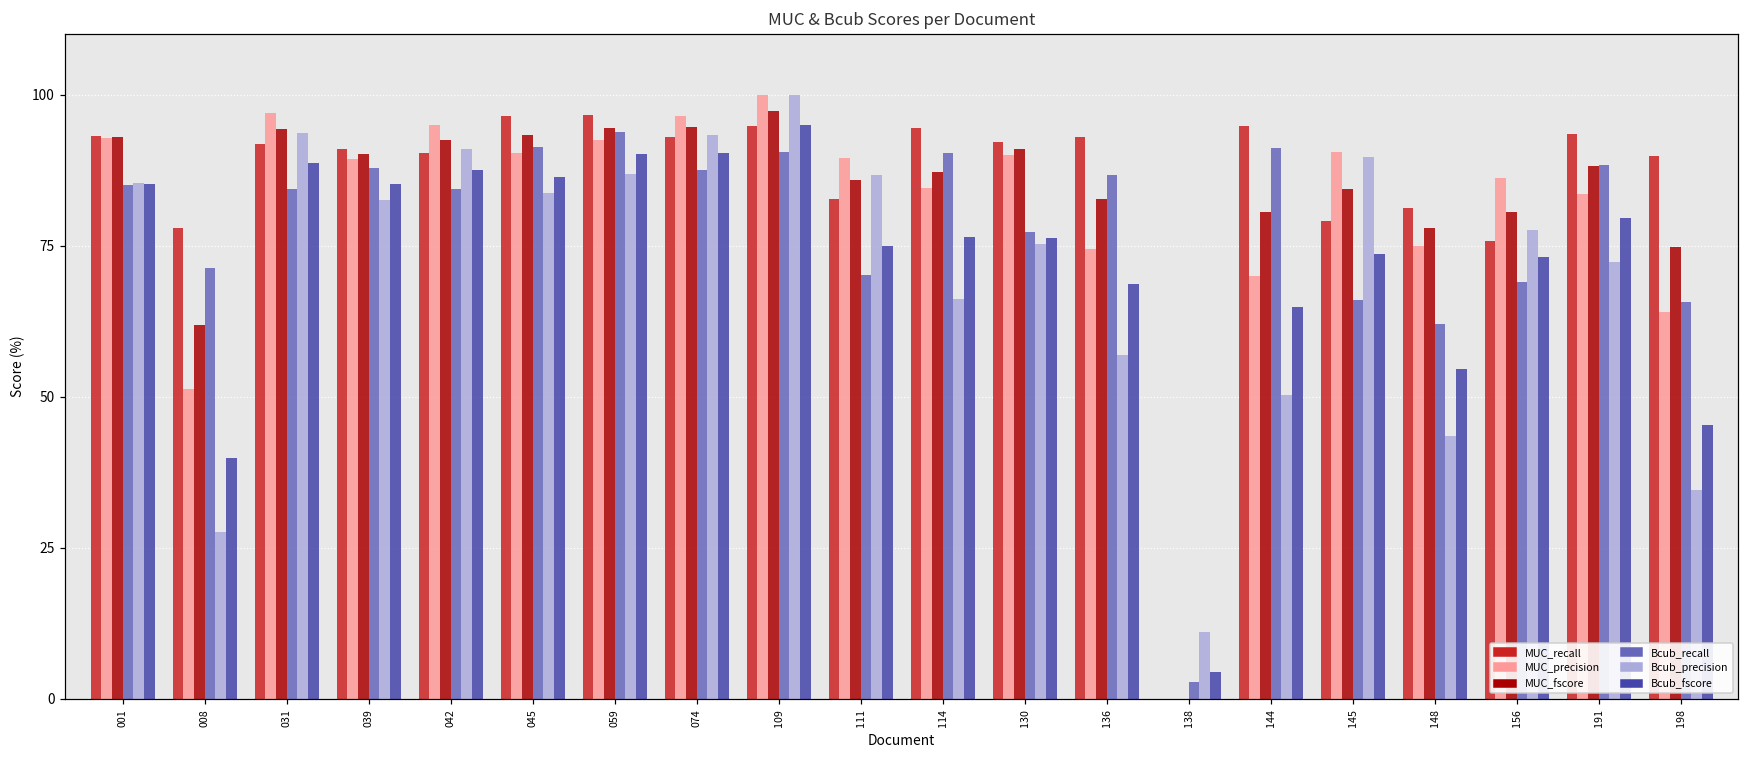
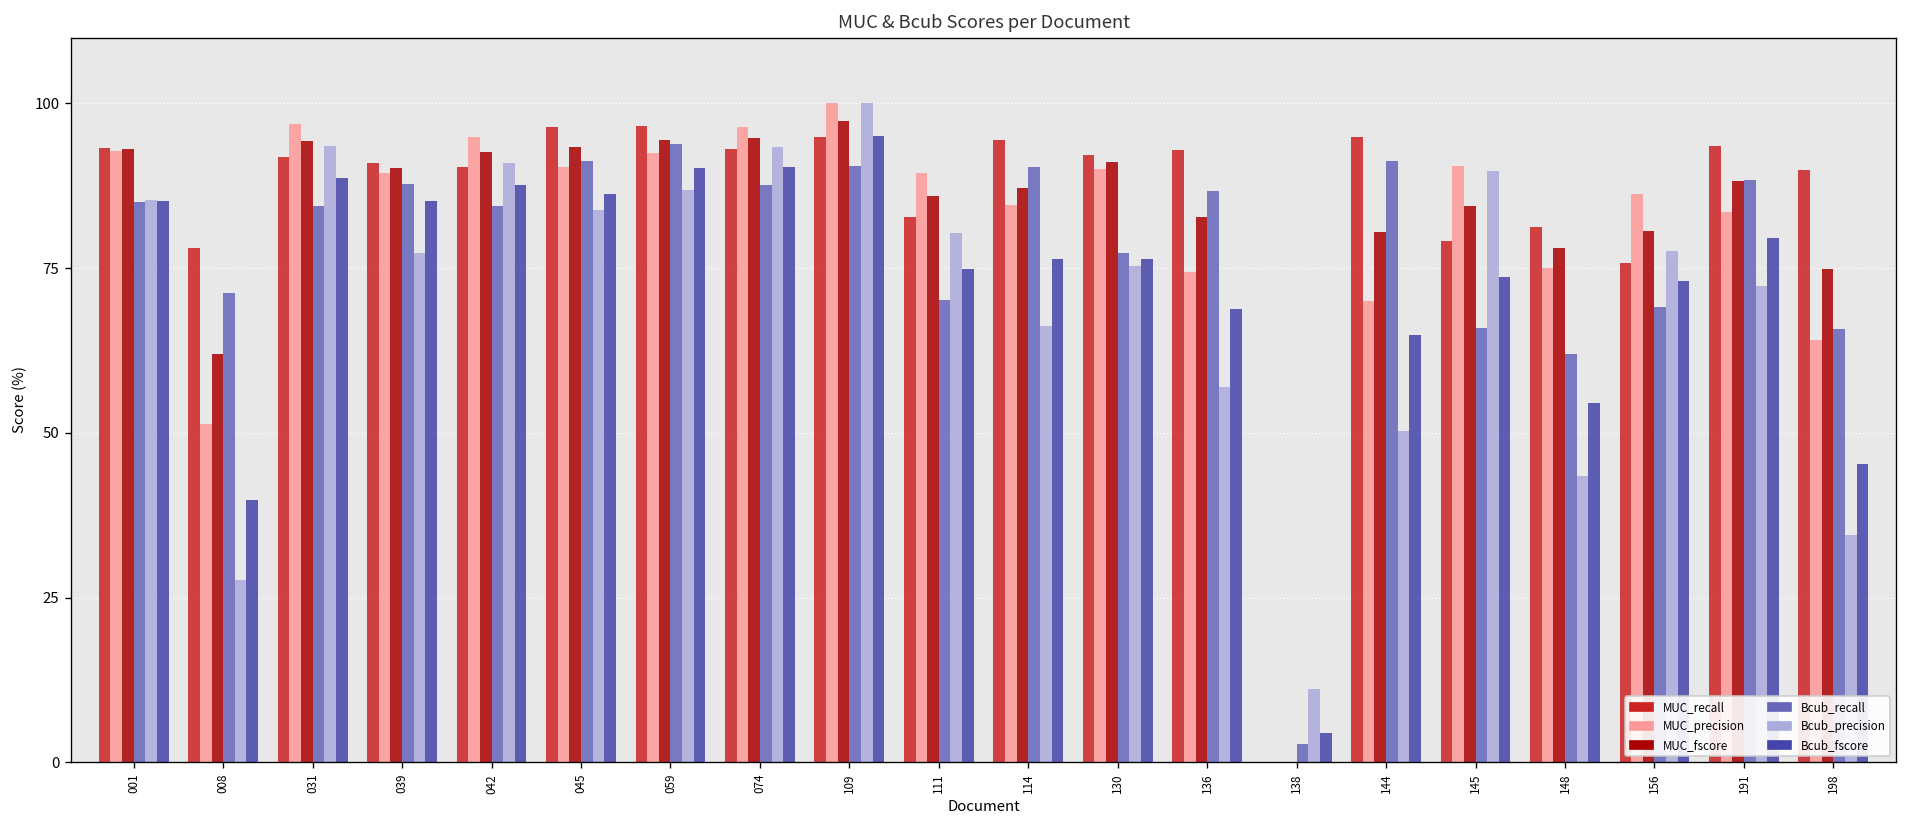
  {
    "MUC_precision": {
      "001": 93,
      "008": 51,
      "031": 97,
      "039": 89,
      "042": 95,
      "045": 90,
      "059": 92,
      "074": 96,
      "109": 100,
      "111": 90,
      "114": 85,
      "130": 90,
      "136": 74,
      "138": 0,
      "144": 70,
      "145": 90,
      "148": 75,
      "156": 86,
      "191": 84,
      "198": 64
    },
    "Bcub_precision": {
      "001": 85,
      "008": 28,
      "031": 94,
-     "039": 83,
+     "039": 77,
      "042": 91,
      "045": 84,
      "059": 87,
      "074": 93,
      "109": 100,
-     "111": 87,
+     "111": 80,
      "114": 66,
      "130": 75,
      "136": 57,
      "138": 11,
      "144": 50,
      "145": 90,
      "148": 43,
      "156": 78,
      "191": 72,
      "198": 35
    }
  }
